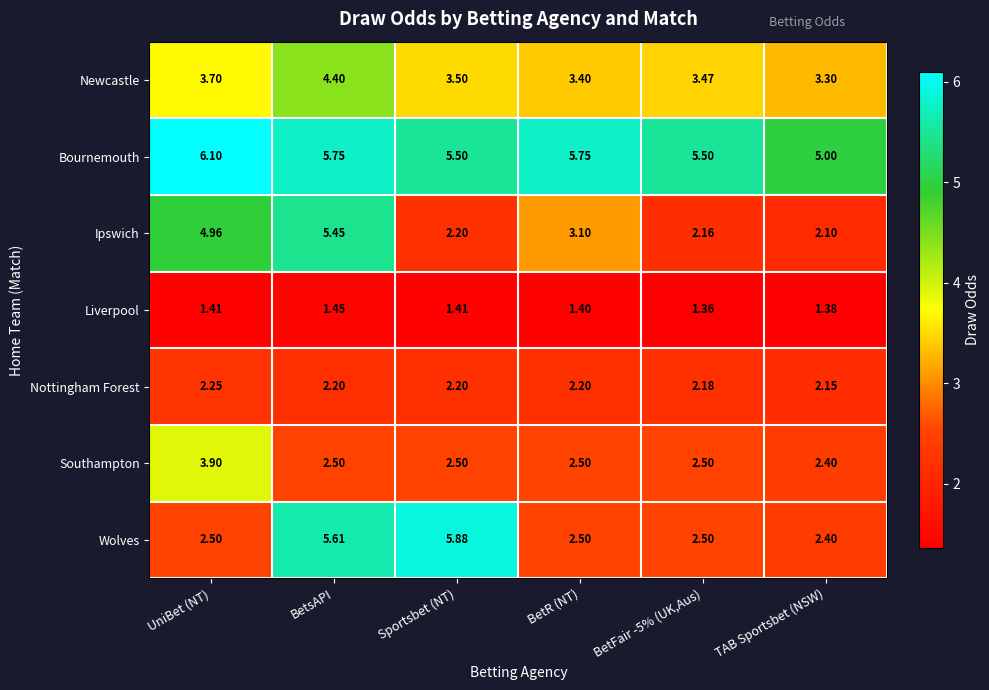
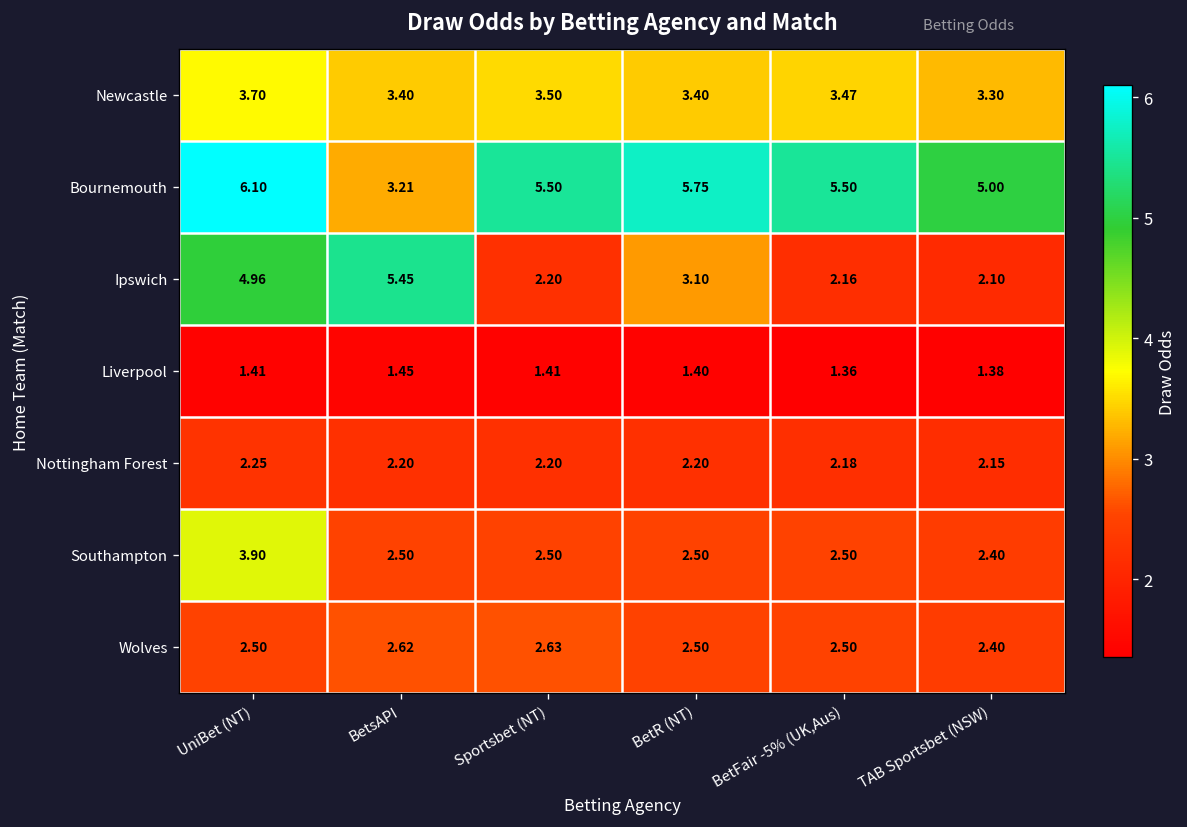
  {
    "Newcastle": {
      "UniBet (NT)": 3.70,
-     "BetsAPI": 4.40,
+     "BetsAPI": 3.40,
      "Sportsbet (NT)": 3.50,
      "BetR (NT)": 3.40,
      "BetFair -5% (UK,Aus)": 3.47,
      "TAB Sportsbet (NSW)": 3.30
    },
    "Bournemouth": {
      "UniBet (NT)": 6.10,
-     "BetsAPI": 5.75,
+     "BetsAPI": 3.21,
      "Sportsbet (NT)": 5.50,
      "BetR (NT)": 5.75,
      "BetFair -5% (UK,Aus)": 5.50,
      "TAB Sportsbet (NSW)": 5.00
    },
    "Ipswich": {
      "UniBet (NT)": 4.96,
      "BetsAPI": 5.45,
      "Sportsbet (NT)": 2.20,
      "BetR (NT)": 3.10,
      "BetFair -5% (UK,Aus)": 2.16,
      "TAB Sportsbet (NSW)": 2.10
    },
    "Liverpool": {
      "UniBet (NT)": 1.41,
      "BetsAPI": 1.45,
      "Sportsbet (NT)": 1.41,
      "BetR (NT)": 1.40,
      "BetFair -5% (UK,Aus)": 1.36,
      "TAB Sportsbet (NSW)": 1.38
    },
    "Nottingham Forest": {
      "UniBet (NT)": 2.25,
      "BetsAPI": 2.20,
      "Sportsbet (NT)": 2.20,
      "BetR (NT)": 2.20,
      "BetFair -5% (UK,Aus)": 2.18,
      "TAB Sportsbet (NSW)": 2.15
    },
    "Southampton": {
      "UniBet (NT)": 3.90,
      "BetsAPI": 2.50,
      "Sportsbet (NT)": 2.50,
      "BetR (NT)": 2.50,
      "BetFair -5% (UK,Aus)": 2.50,
      "TAB Sportsbet (NSW)": 2.40
    },
    "Wolves": {
      "UniBet (NT)": 2.50,
-     "BetsAPI": 5.61,
-     "Sportsbet (NT)": 5.88,
+     "BetsAPI": 2.62,
+     "Sportsbet (NT)": 2.63,
      "BetR (NT)": 2.50,
      "BetFair -5% (UK,Aus)": 2.50,
      "TAB Sportsbet (NSW)": 2.40
    }
  }
